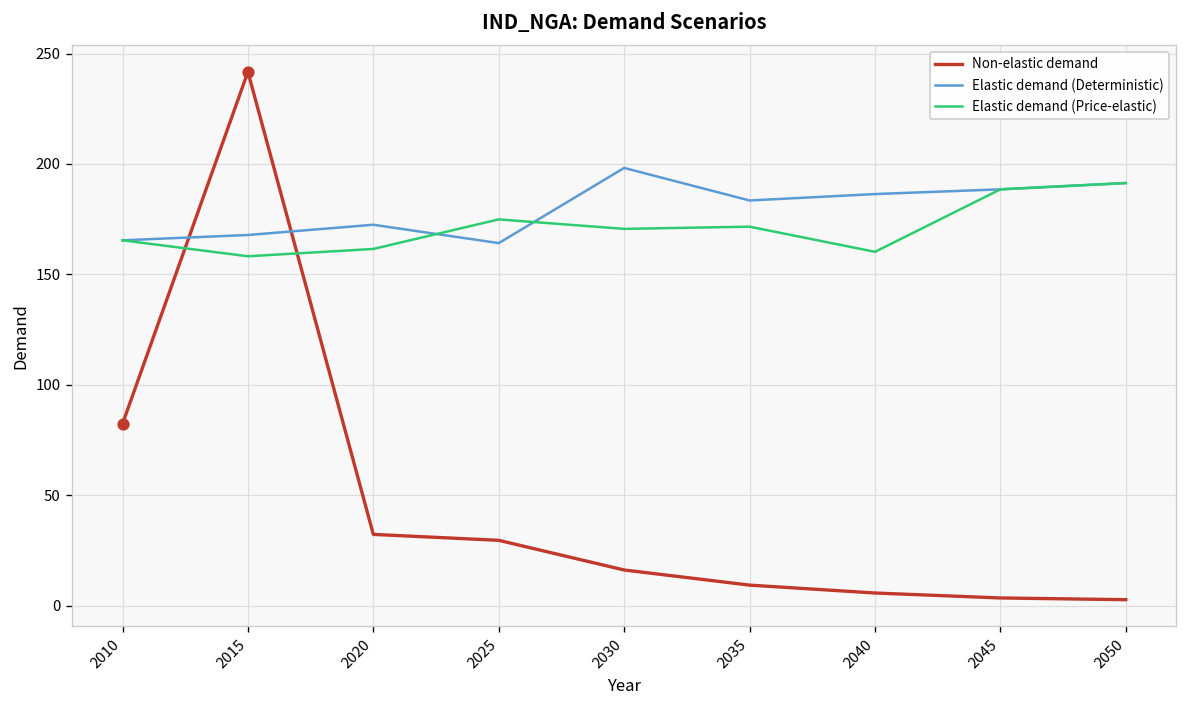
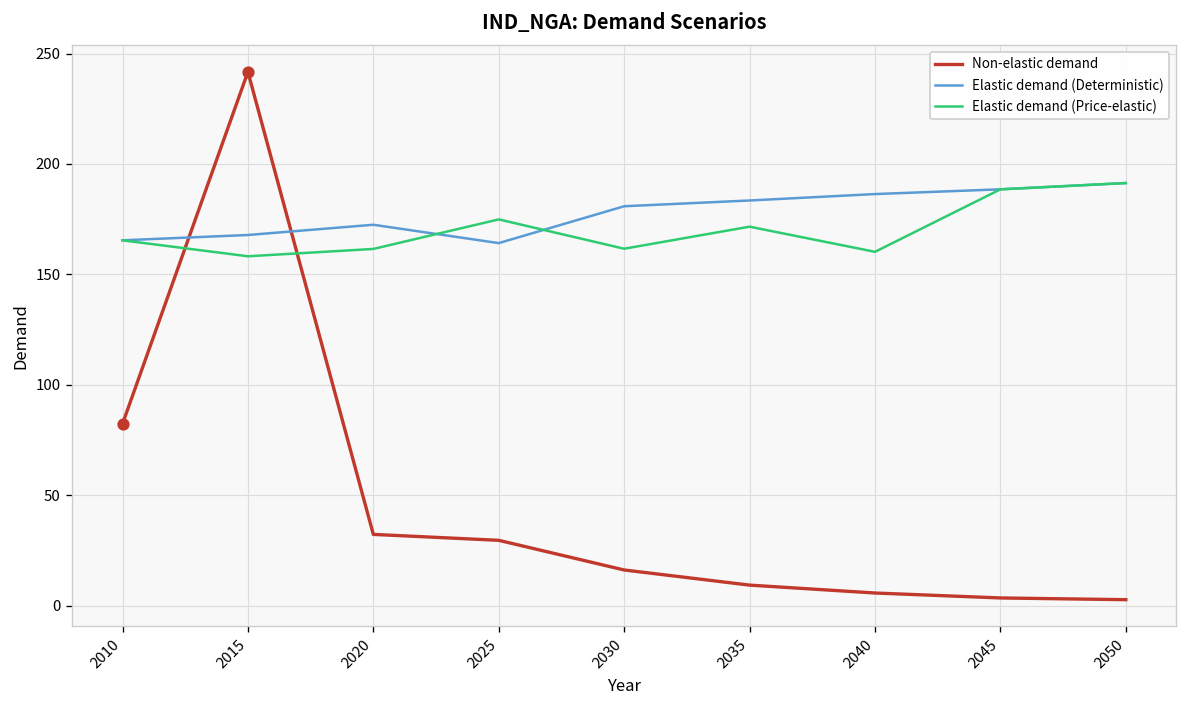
  {
    "Elastic demand (Deterministic)": {
      "2015": 168,
      "2020": 172,
      "2025": 164,
-     "2030": 198,
+     "2030": 181,
      "2035": 183,
      "2040": 186
    },
    "Elastic demand (Price-elastic)": {
      "2015": 158,
      "2020": 162,
      "2025": 175,
-     "2030": 171,
+     "2030": 162,
      "2035": 172,
      "2040": 160
    }
  }
